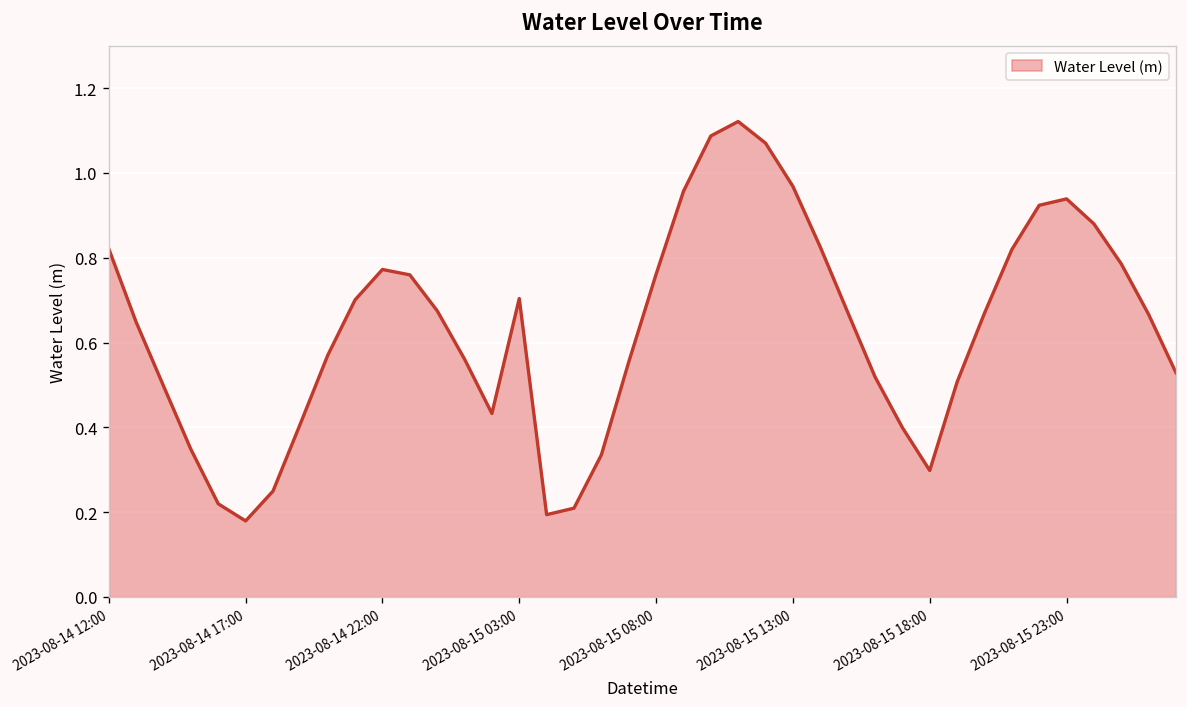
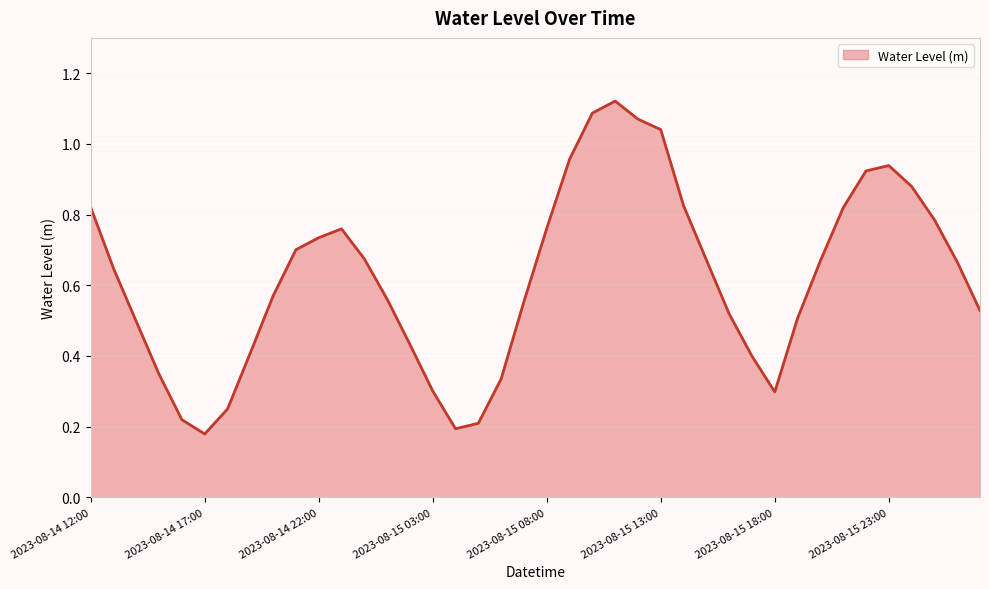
  {
    "2023-08-14 12:00": 0.82,
    "2023-08-14 17:00": 0.18,
-   "2023-08-14 22:00": 0.77,
-   "2023-08-15 03:00": 0.70,
+   "2023-08-14 22:00": 0.73,
+   "2023-08-15 03:00": 0.30,
    "2023-08-15 08:00": 0.76,
-   "2023-08-15 13:00": 0.97,
+   "2023-08-15 13:00": 1.04,
    "2023-08-15 18:00": 0.30,
    "2023-08-15 23:00": 0.94
  }
